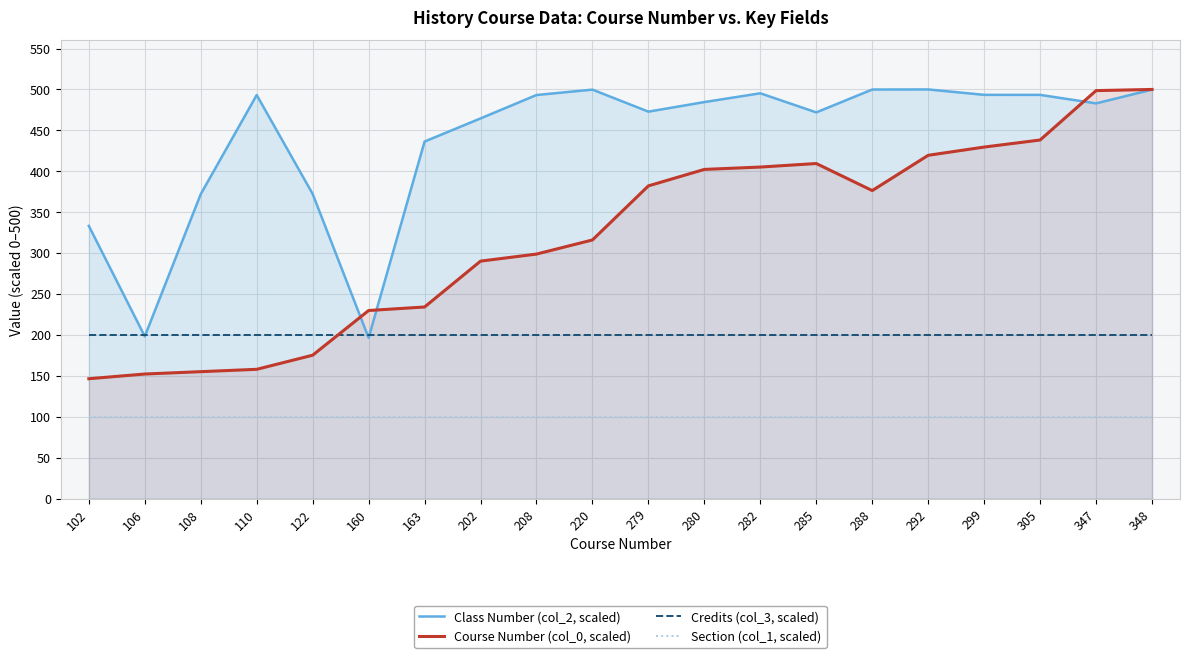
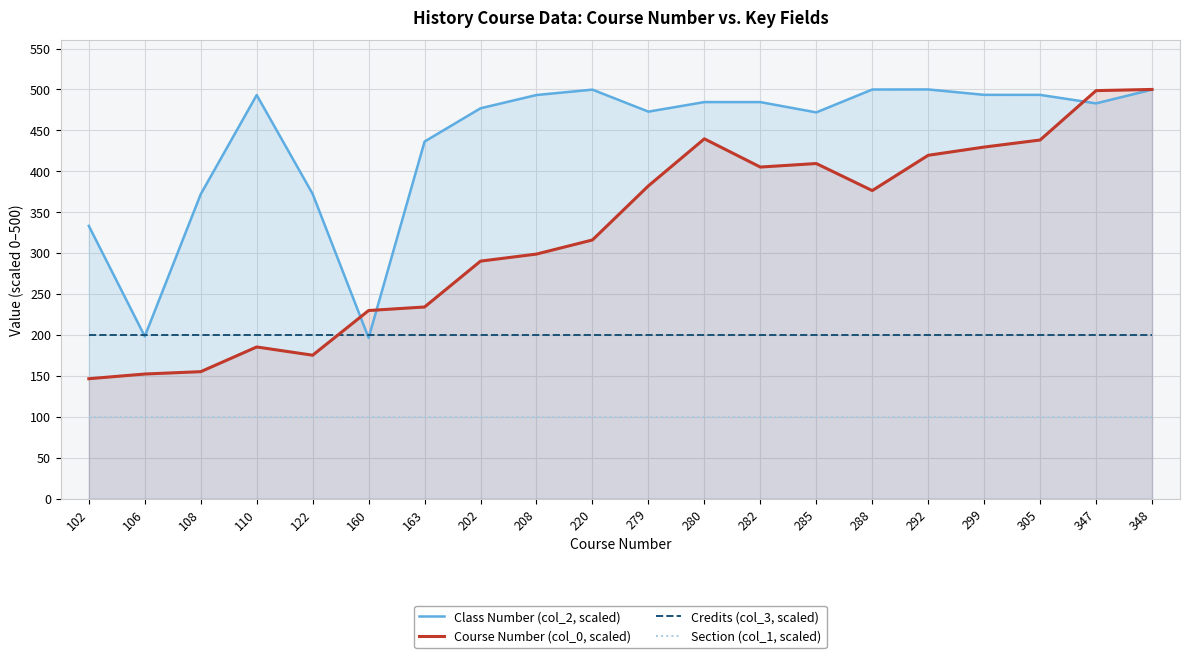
  {
    "Class Number (col_2, scaled)": {
      "102": 330,
      "108": 370,
      "110": 490,
      "122": 370,
      "160": 200,
      "163": 440,
-     "202": 460,
+     "202": 480,
      "208": 490,
      "220": 500,
      "279": 470,
      "280": 480,
-     "282": 500,
+     "282": 480,
      "285": 470,
      "288": 500,
      "292": 500,
      "299": 490,
      "305": 490,
      "347": 480
    },
    "Course Number (col_0, scaled)": {
      "102": 150,
      "106": 150,
      "108": 160,
-     "110": 160,
+     "110": 190,
      "122": 180,
      "160": 230,
      "163": 230,
      "202": 290,
      "208": 300,
      "220": 320,
      "279": 380,
-     "280": 400,
+     "280": 440,
      "282": 410,
      "285": 410,
      "288": 380,
      "292": 420,
      "299": 430,
      "305": 440,
      "347": 500
    },
    "Credits (col_3, scaled)": {
      "102": 200,
      "108": 200,
      "110": 200,
      "122": 200,
      "160": 200,
      "163": 200,
      "202": 200,
      "208": 200,
      "220": 200,
      "279": 200,
      "280": 200,
      "282": 200,
      "285": 200,
      "288": 200,
      "292": 200,
      "299": 200,
      "305": 200,
      "347": 200,
      "348": 200
    },
    "Section (col_1, scaled)": {
      "102": 100,
      "106": 100,
      "108": 100,
      "110": 100,
      "122": 100,
      "160": 100,
      "163": 100,
      "202": 100,
      "208": 100,
      "220": 100,
      "279": 100,
      "280": 100,
      "282": 100,
      "285": 100,
      "288": 100,
      "292": 100,
      "299": 100,
      "305": 100,
      "347": 100,
      "348": 100
    }
  }
